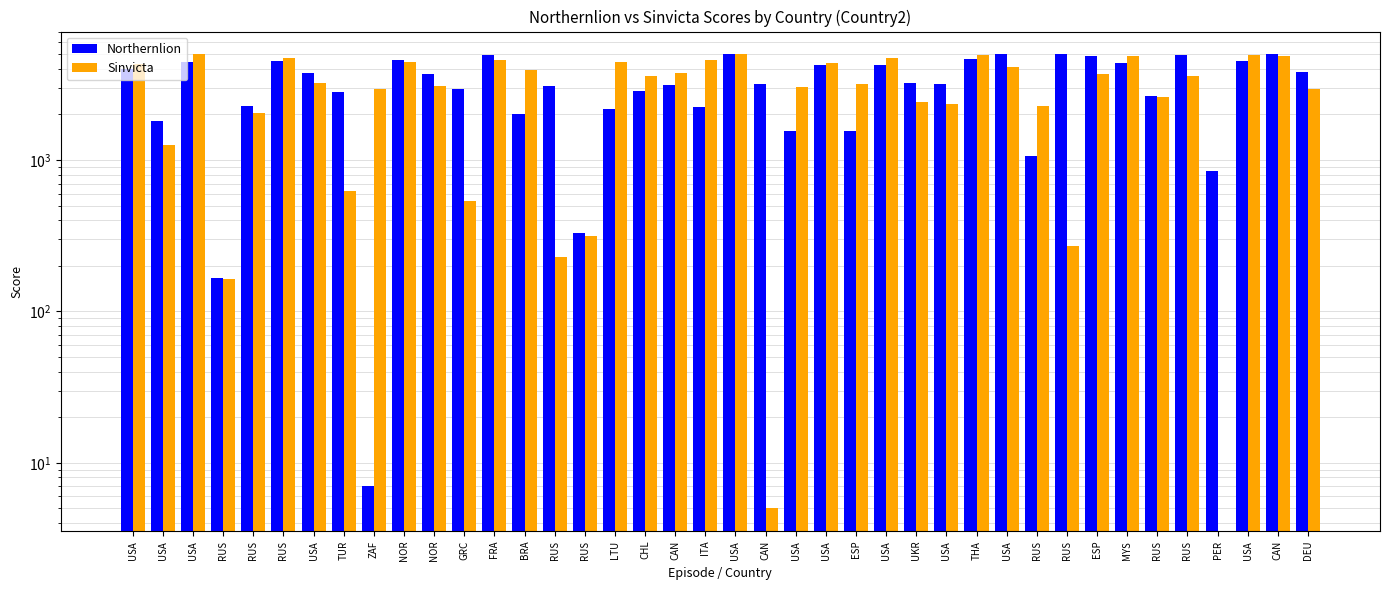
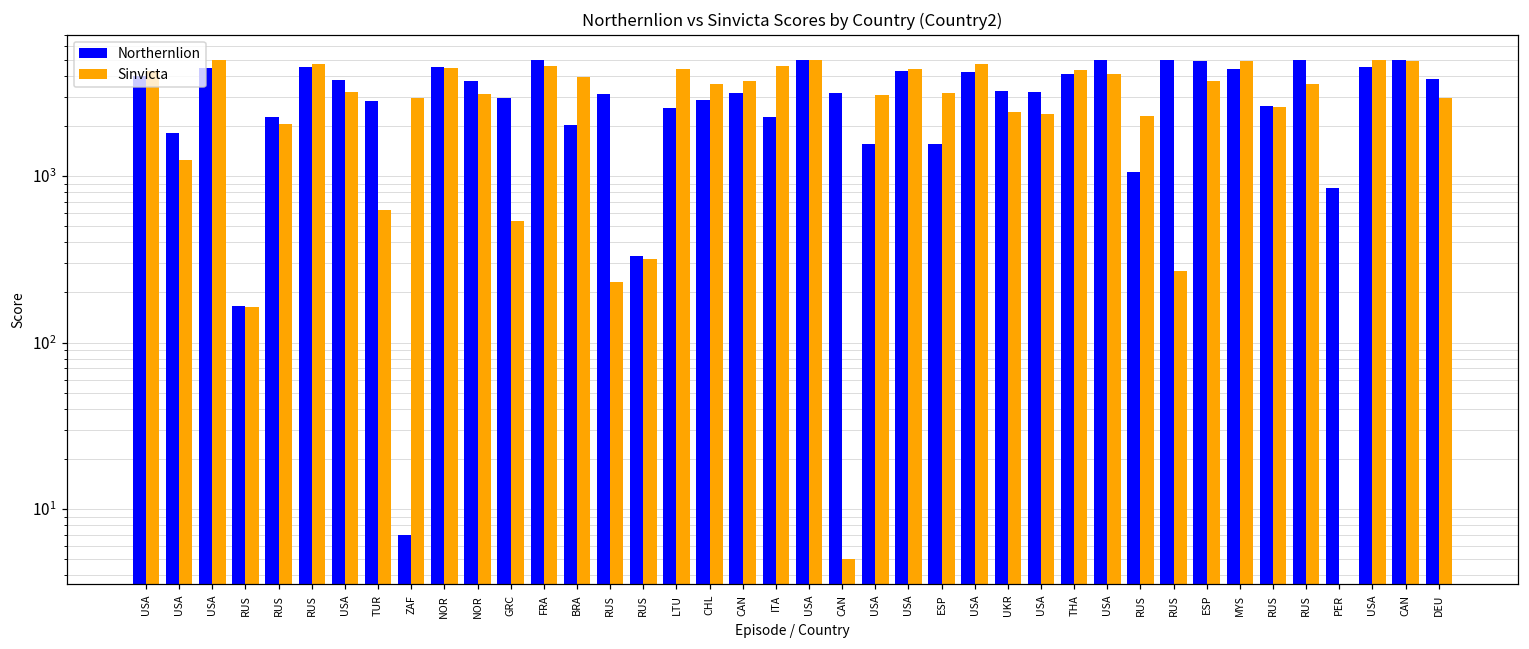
  {
    "Northernlion": {
      "TUR": 2800,
      "ZAF": 7,
      "GRC": 2900,
      "FRA": 5000,
      "BRA": 2000,
-     "LTU": 2200,
+     "LTU": 2600,
      "CHL": 2900,
      "ITA": 2200,
      "UKR": 3200,
-     "THA": 4600,
+     "THA": 4100,
      "MYS": 4400,
      "PER": 800,
      "DEU": 3800
    },
    "Sinvicta": {
      "TUR": 630,
      "ZAF": 3000,
      "GRC": 540,
      "FRA": 4600,
      "BRA": 4000,
      "LTU": 4400,
      "CHL": 3600,
      "ITA": 4600,
      "UKR": 2400,
-     "THA": 4900,
+     "THA": 4300,
      "MYS": 4900,
      "DEU": 3000
    }
  }
